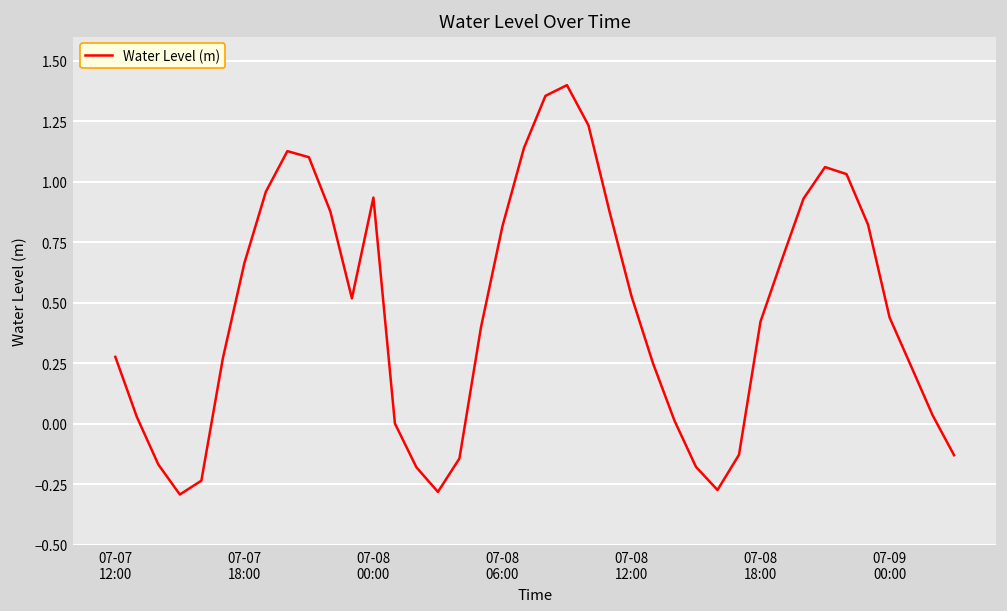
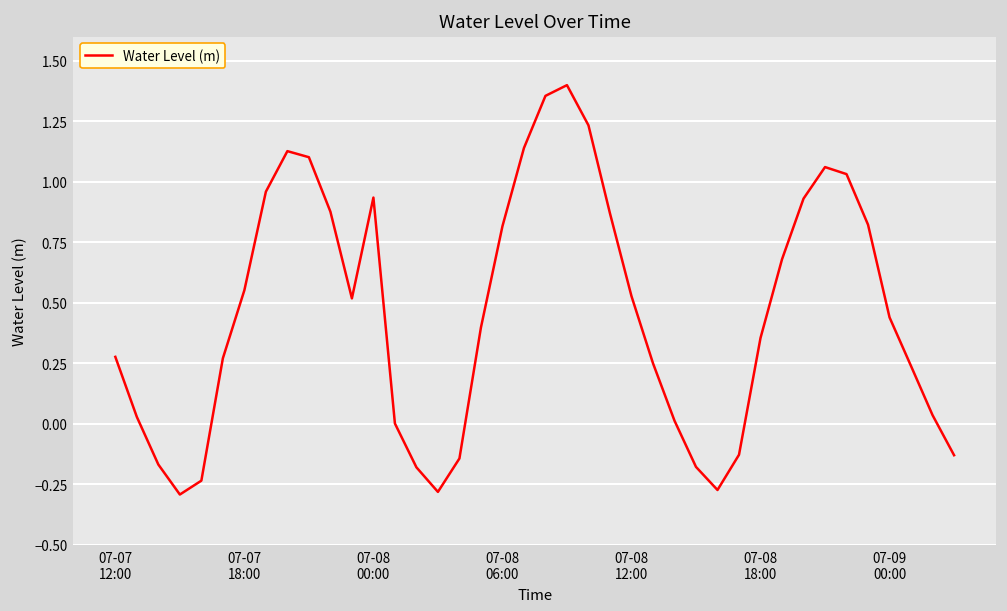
  {
    "07-07 12:00": 0.28,
-   "07-07 18:00": 0.66,
+   "07-07 18:00": 0.55,
    "07-08 00:00": 0.94,
    "07-08 06:00": 0.82,
    "07-08 12:00": 0.53,
-   "07-08 18:00": 0.42,
+   "07-08 18:00": 0.36,
    "07-09 00:00": 0.44
  }
